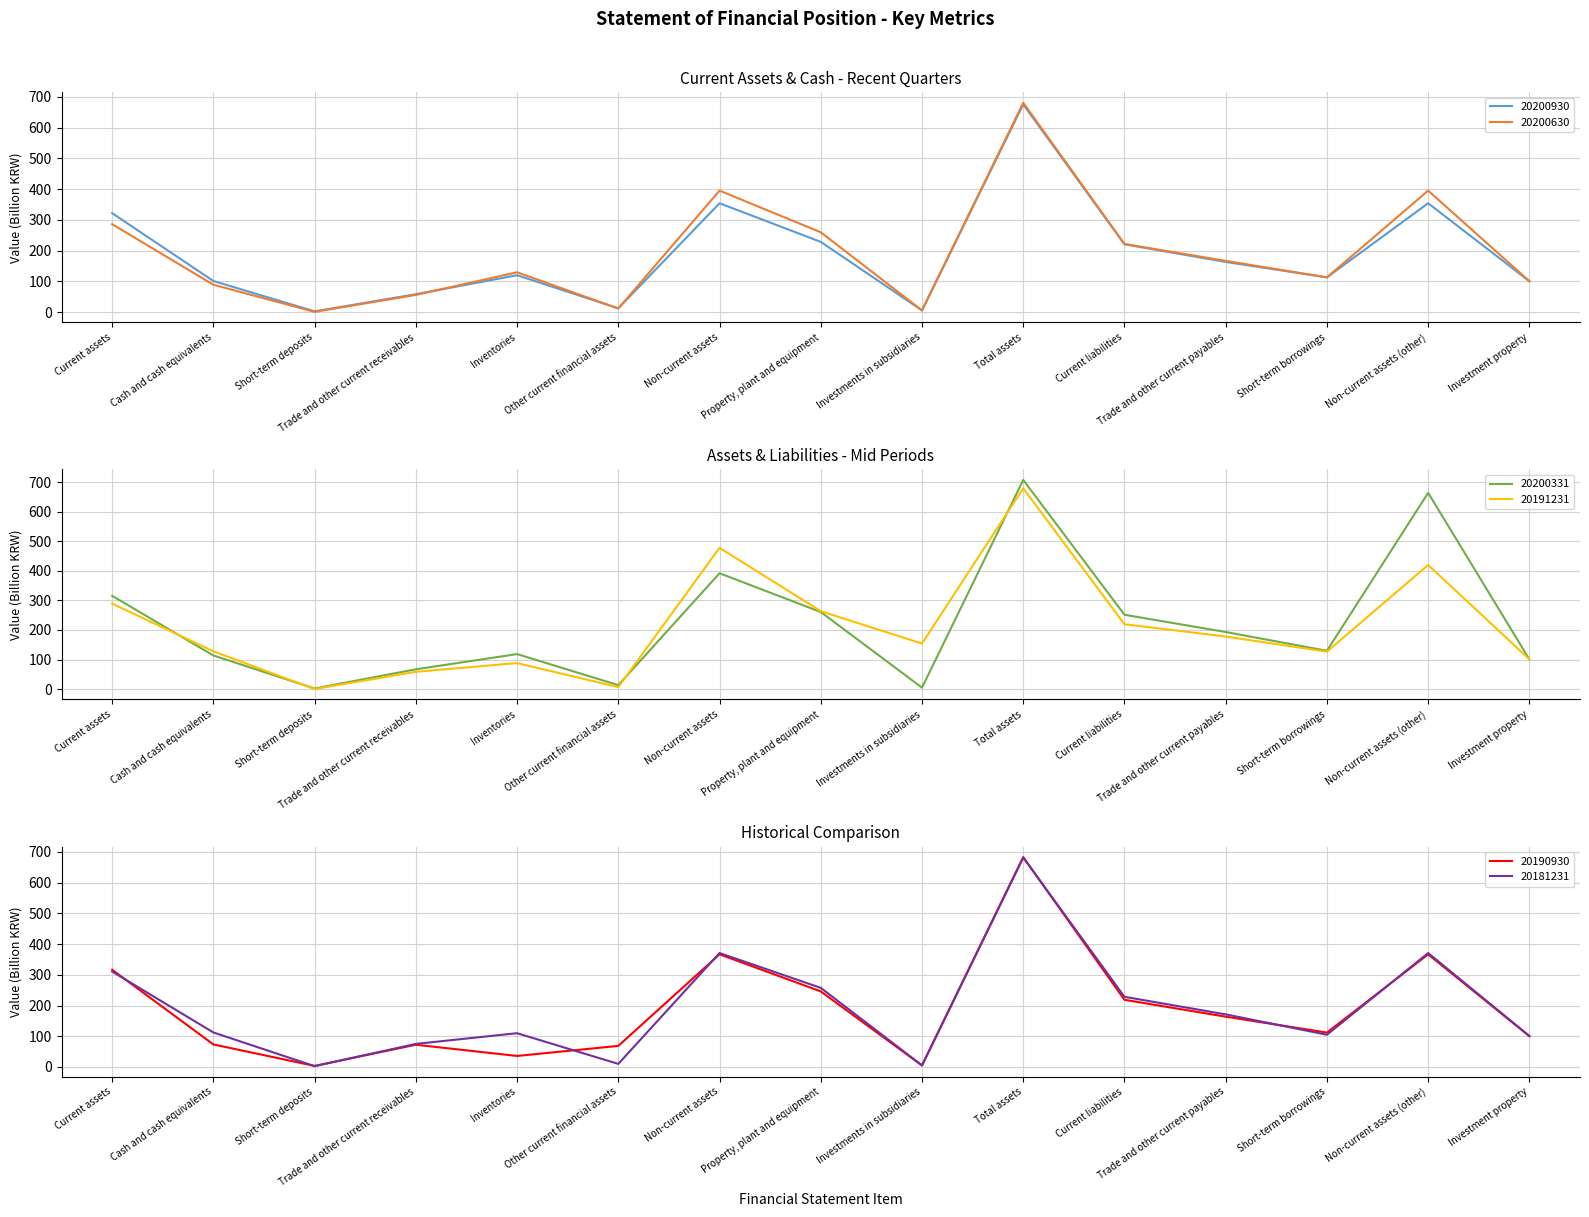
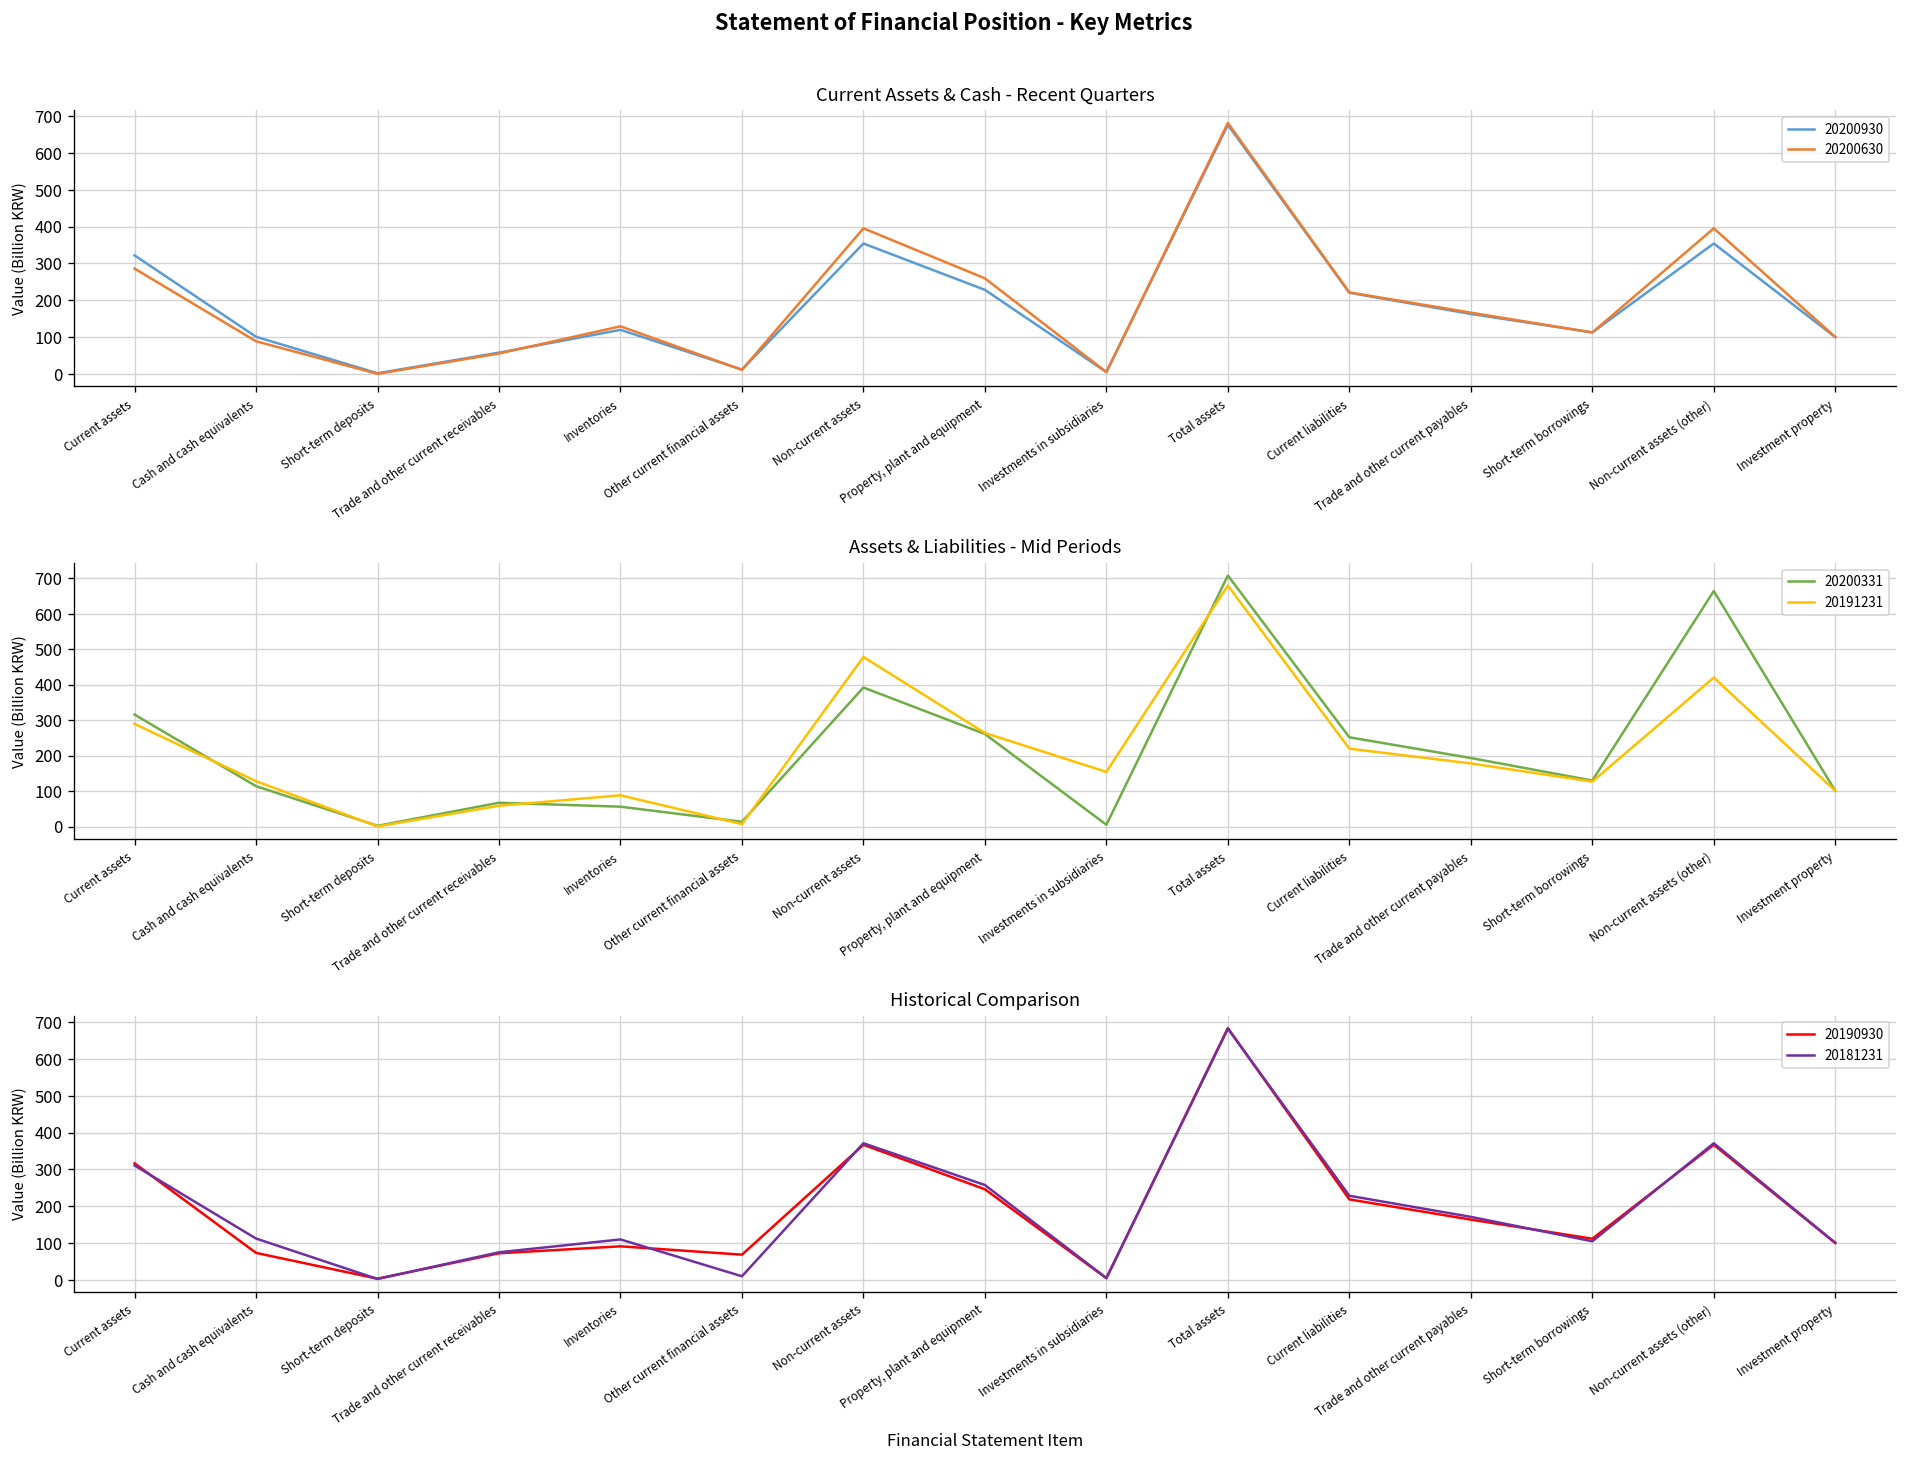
  {
    "Current Assets & Cash - Recent Quarters": {
      "20200930": {
        "Current assets": 320,
        "Cash and cash equivalents": 100,
        "Inventories": 120,
        "Non-current assets": 350,
        "Property, plant and equipment": 230,
        "Non-current assets (other)": 350
      },
      "20200630": {
        "Current assets": 290,
        "Cash and cash equivalents": 90,
        "Inventories": 130,
        "Non-current assets": 400,
        "Property, plant and equipment": 260,
        "Non-current assets (other)": 400
      }
    },
    "Assets & Liabilities - Mid Periods": {
      "20200331": {
        "Current assets": 320,
        "Cash and cash equivalents": 110,
-       "Inventories": 120,
+       "Inventories": 60,
        "Non-current assets": 390,
        "Investments in subsidiaries": 10,
        "Total assets": 710,
        "Current liabilities": 250,
        "Trade and other current payables": 190,
        "Non-current assets (other)": 660
      },
      "20191231": {
        "Current assets": 290,
        "Cash and cash equivalents": 130,
        "Inventories": 90,
        "Non-current assets": 480,
        "Investments in subsidiaries": 150,
        "Total assets": 680,
        "Current liabilities": 220,
        "Trade and other current payables": 180,
        "Non-current assets (other)": 420
      }
    },
    "Historical Comparison": {
      "20190930": {
        "Cash and cash equivalents": 70,
-       "Inventories": 40,
+       "Inventories": 90,
        "Other current financial assets": 70,
        "Property, plant and equipment": 250,
        "Current liabilities": 220
      },
      "20181231": {
        "Cash and cash equivalents": 110,
        "Inventories": 110,
        "Other current financial assets": 10,
        "Property, plant and equipment": 260,
        "Current liabilities": 230
      }
    }
  }
